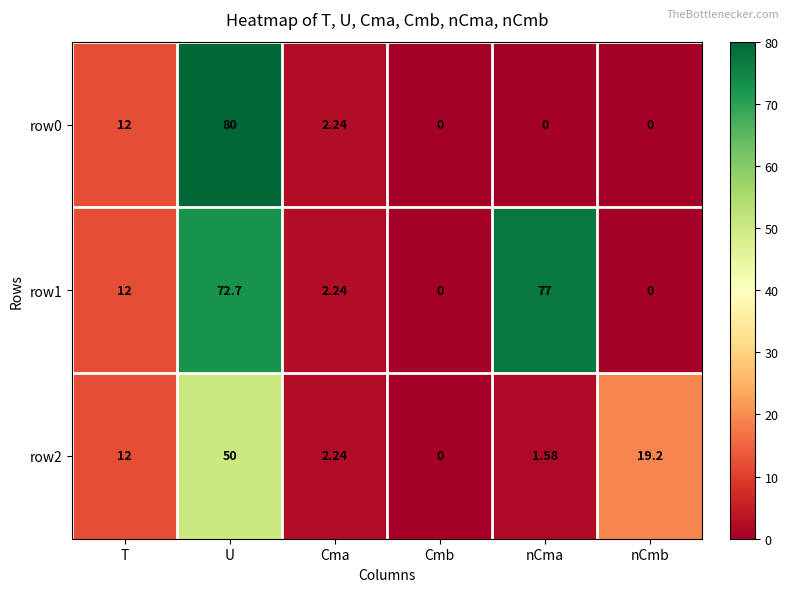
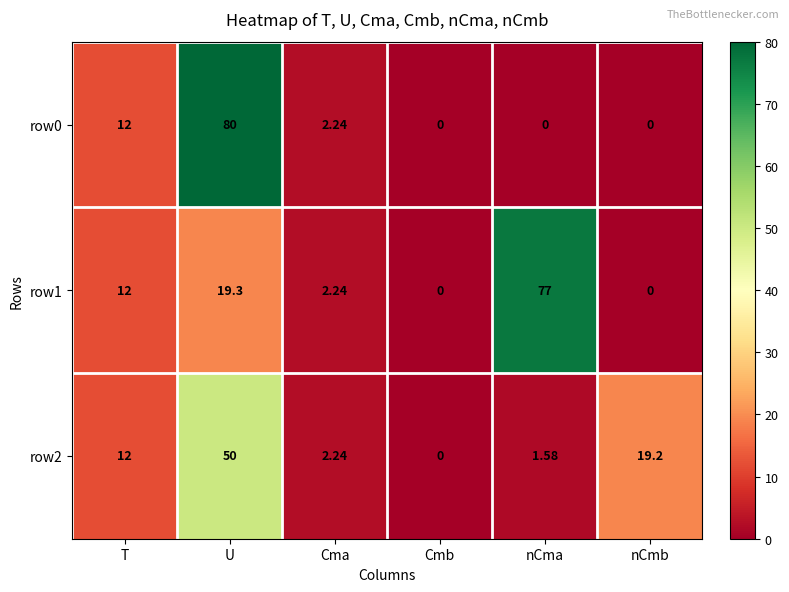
  {
    "row0": {
      "T": 12,
      "U": 80,
      "Cma": 2.24,
      "Cmb": 0,
      "nCma": 0,
      "nCmb": 0
    },
    "row1": {
      "T": 12,
-     "U": 72.7,
+     "U": 19.3,
      "Cma": 2.24,
      "Cmb": 0,
      "nCma": 77,
      "nCmb": 0
    },
    "row2": {
      "T": 12,
      "U": 50,
      "Cma": 2.24,
      "Cmb": 0,
      "nCma": 1.58,
      "nCmb": 19.2
    }
  }
